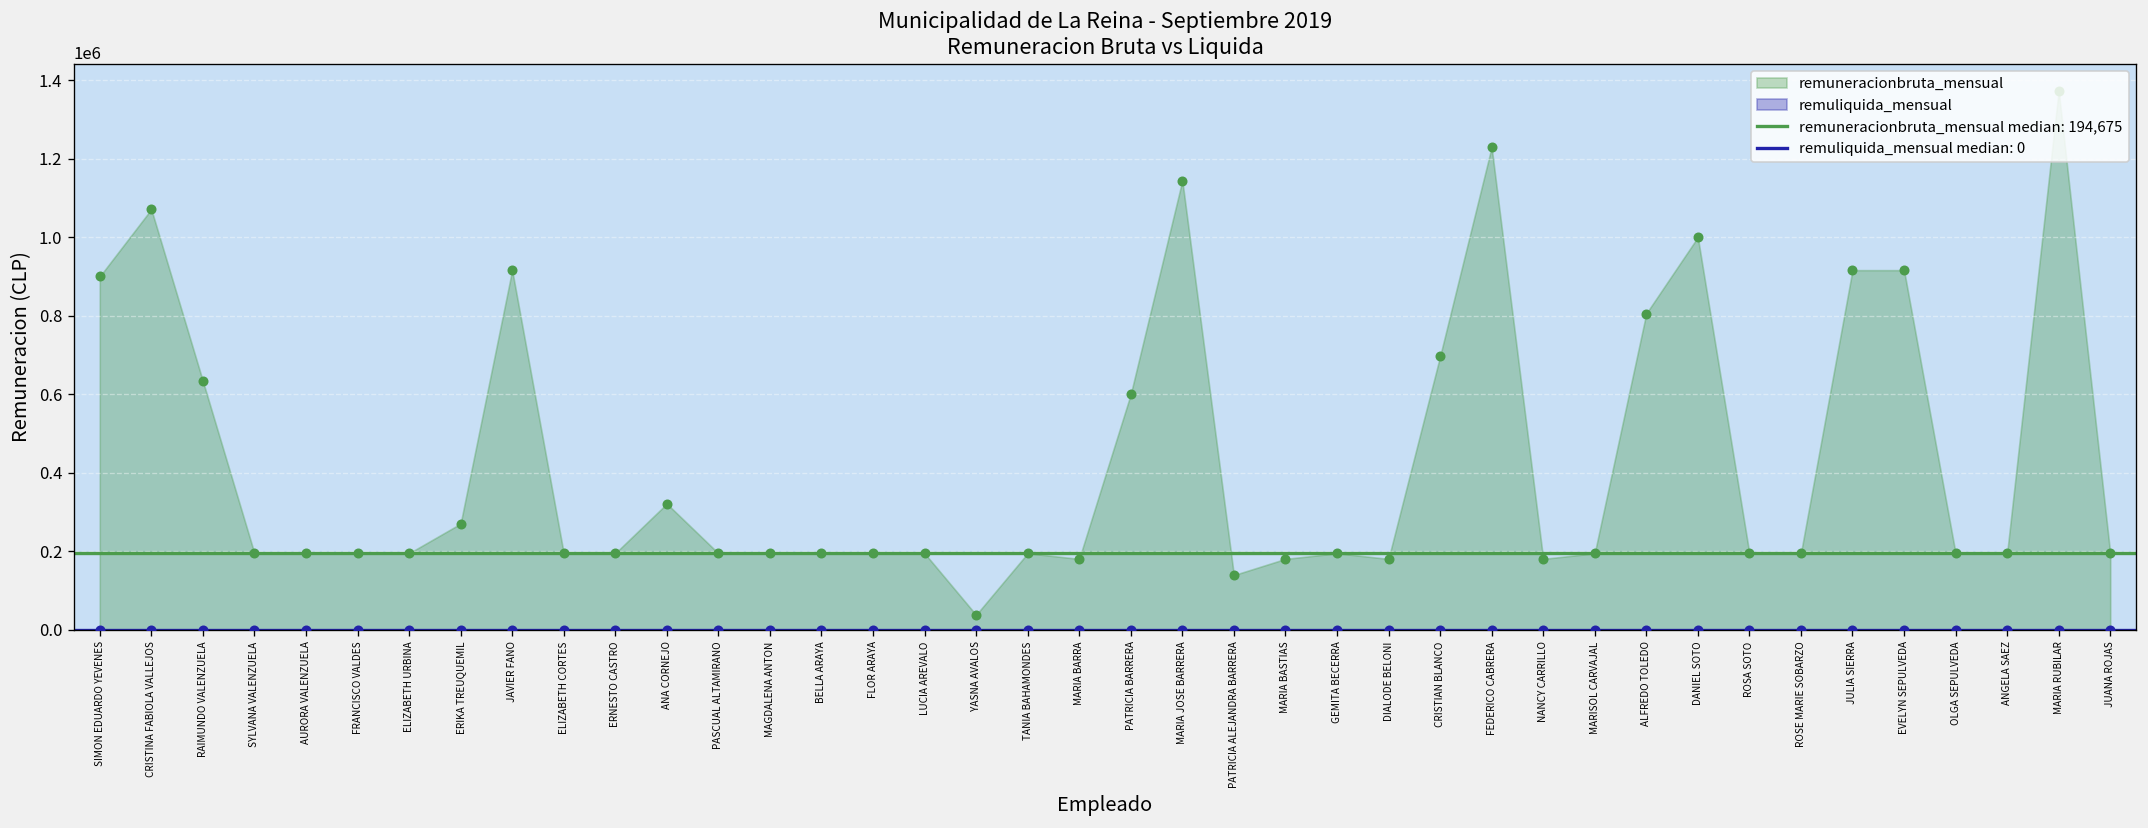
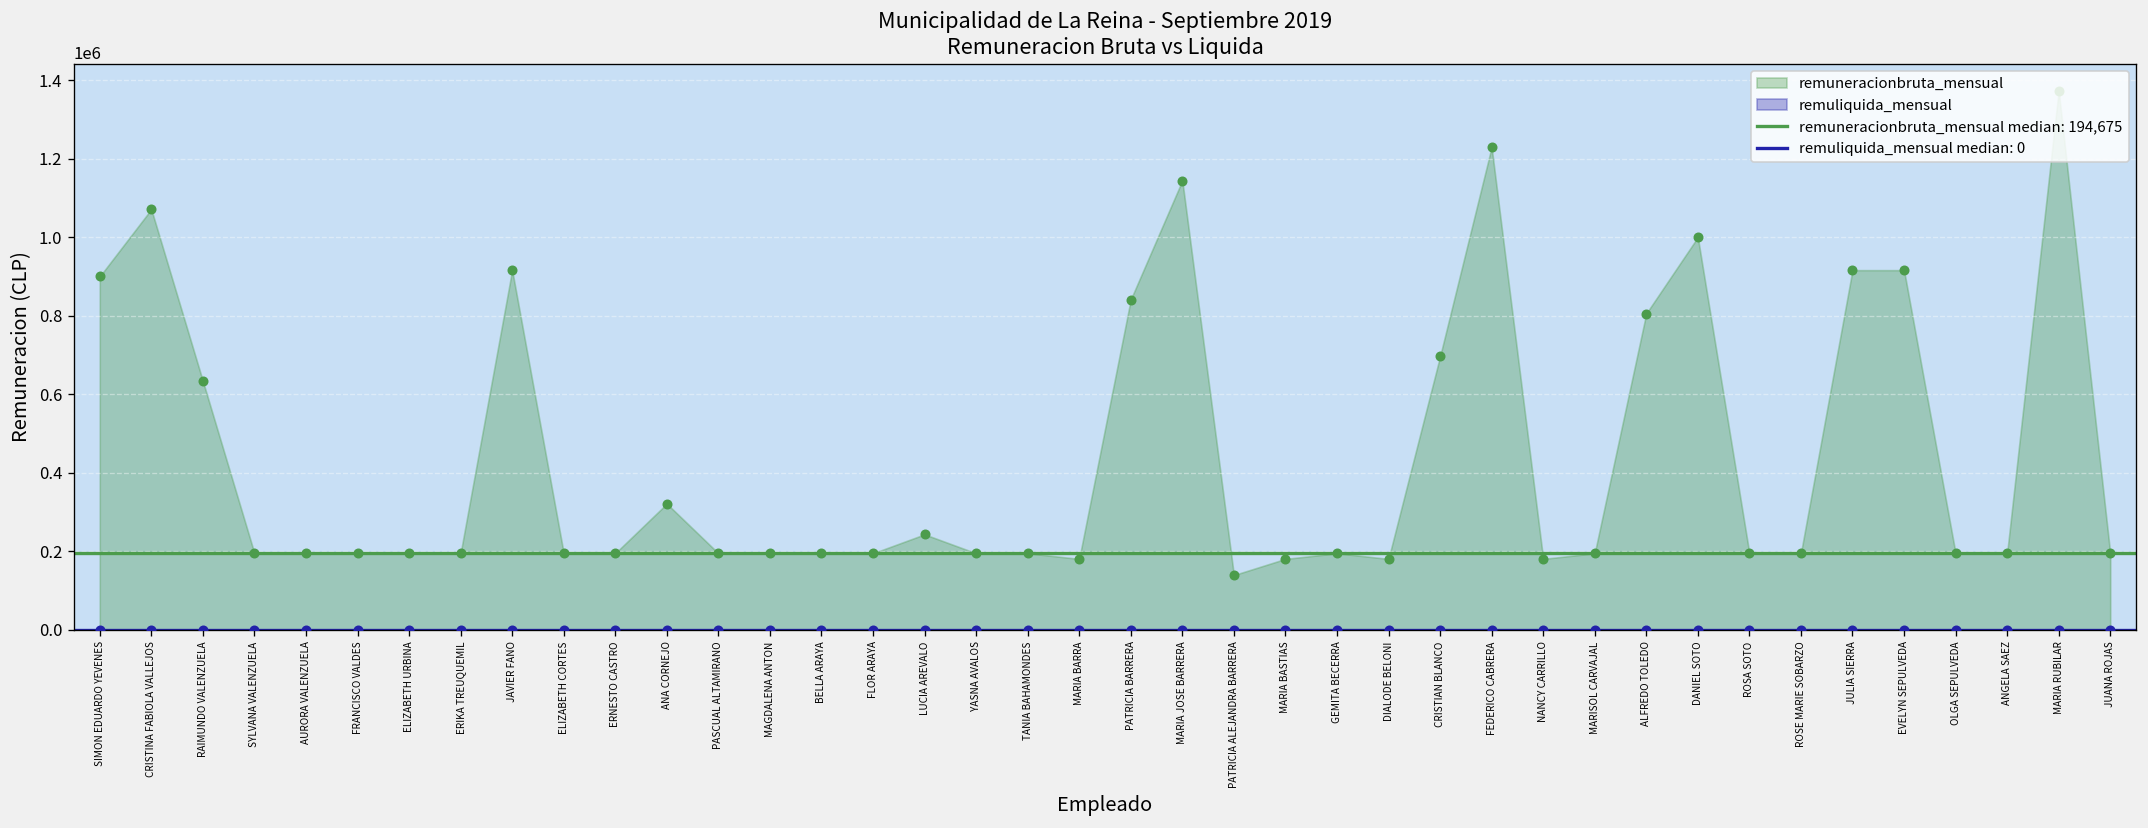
  {
    "remuneracionbruta_mensual": {
      "SIMON EDUARDO YEVENES": 900000,
      "CRISTINA FABIOLA VALLEJOS": 1070000,
      "RAIMUNDO VALENZUELA": 630000,
      "SYLVANA VALENZUELA": 190000,
      "AURORA VALENZUELA": 190000,
      "FRANCISCO VALDES": 190000,
      "ELIZABETH URBINA": 190000,
-     "ERIKA TREUQUEMIL": 270000,
+     "ERIKA TREUQUEMIL": 190000,
      "JAVIER FANO": 920000,
      "ELIZABETH CORTES": 190000,
      "ERNESTO CASTRO": 190000,
      "ANA CORNEJO": 320000,
      "PASCUAL ALTAMIRANO": 190000,
      "MAGDALENA ANTON": 190000,
      "BELLA ARAYA": 190000,
      "FLOR ARAYA": 190000,
-     "LUCIA AREVALO": 190000,
-     "YASNA AVALOS": 40000,
+     "LUCIA AREVALO": 240000,
+     "YASNA AVALOS": 190000,
      "TANIA BAHAMONDES": 190000,
      "MARIA BARRA": 180000,
-     "PATRICIA BARRERA": 600000,
+     "PATRICIA BARRERA": 840000,
      "MARIA JOSE BARRERA": 1140000,
      "PATRICIA ALEJANDRA BARRERA": 140000,
      "MARIA BASTIAS": 180000,
      "GEMITA BECERRA": 190000,
      "DIALODE BELONI": 180000,
      "CRISTIAN BLANCO": 700000,
      "FEDERICO CABRERA": 1230000,
      "NANCY CARRILLO": 180000,
      "MARISOL CARVAJAL": 190000,
      "ALFREDO TOLEDO": 810000,
      "DANIEL SOTO": 1000000,
      "ROSA SOTO": 190000,
      "ROSE MARIE SOBARZO": 190000,
      "JULIA SIERRA": 920000,
      "EVELYN SEPULVEDA": 920000,
      "OLGA SEPULVEDA": 190000,
      "ANGELA SAEZ": 190000,
      "JUANA ROJAS": 190000
    },
    "remuliquida_mensual": {
      "SIMON EDUARDO YEVENES": 0,
      "CRISTINA FABIOLA VALLEJOS": 0,
      "RAIMUNDO VALENZUELA": 0,
      "SYLVANA VALENZUELA": 0,
      "AURORA VALENZUELA": 0,
      "FRANCISCO VALDES": 0,
      "ELIZABETH URBINA": 0,
      "ERIKA TREUQUEMIL": 0,
      "JAVIER FANO": 0,
      "ELIZABETH CORTES": 0,
      "ERNESTO CASTRO": 0,
      "ANA CORNEJO": 0,
      "PASCUAL ALTAMIRANO": 0,
      "MAGDALENA ANTON": 0,
      "BELLA ARAYA": 0,
      "FLOR ARAYA": 0,
      "LUCIA AREVALO": 0,
      "YASNA AVALOS": 0,
      "TANIA BAHAMONDES": 0,
      "MARIA BARRA": 0,
      "PATRICIA BARRERA": 0,
      "MARIA JOSE BARRERA": 0,
      "PATRICIA ALEJANDRA BARRERA": 0,
      "MARIA BASTIAS": 0,
      "GEMITA BECERRA": 0,
      "DIALODE BELONI": 0,
      "CRISTIAN BLANCO": 0,
      "FEDERICO CABRERA": 0,
      "NANCY CARRILLO": 0,
      "MARISOL CARVAJAL": 0,
      "ALFREDO TOLEDO": 0,
      "DANIEL SOTO": 0,
      "ROSA SOTO": 0,
      "ROSE MARIE SOBARZO": 0,
      "JULIA SIERRA": 0,
      "EVELYN SEPULVEDA": 0,
      "OLGA SEPULVEDA": 0,
      "ANGELA SAEZ": 0,
      "MARIA RUBILAR": 0,
      "JUANA ROJAS": 0
    }
  }
